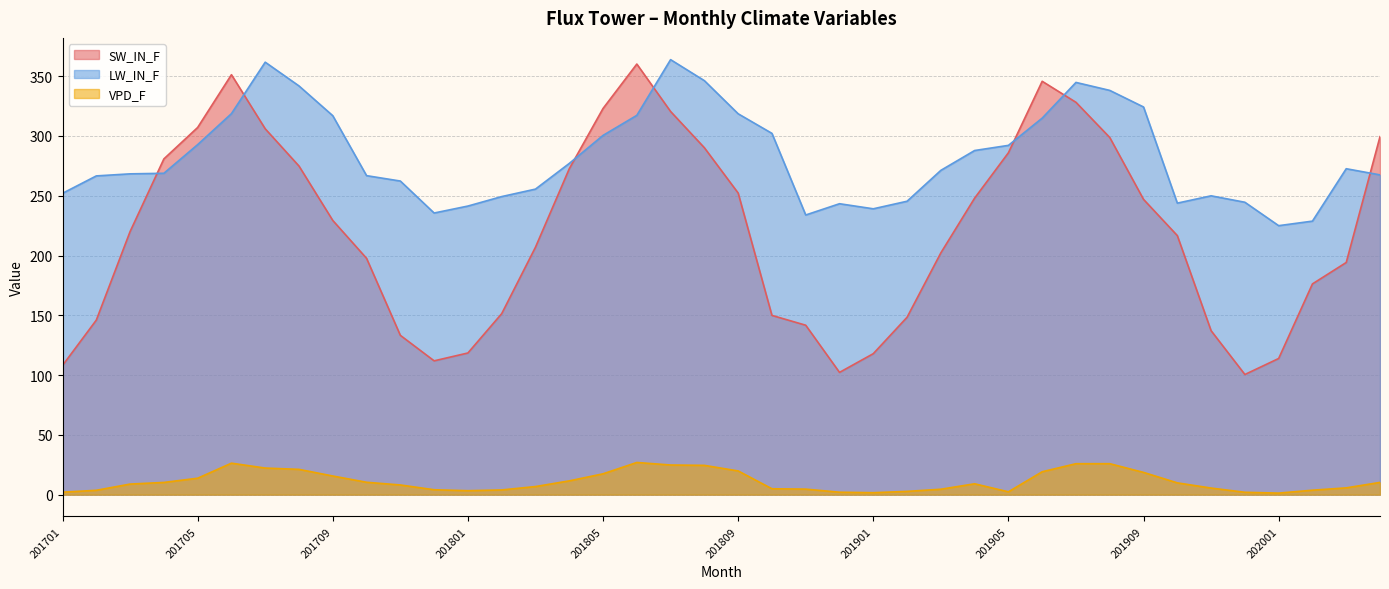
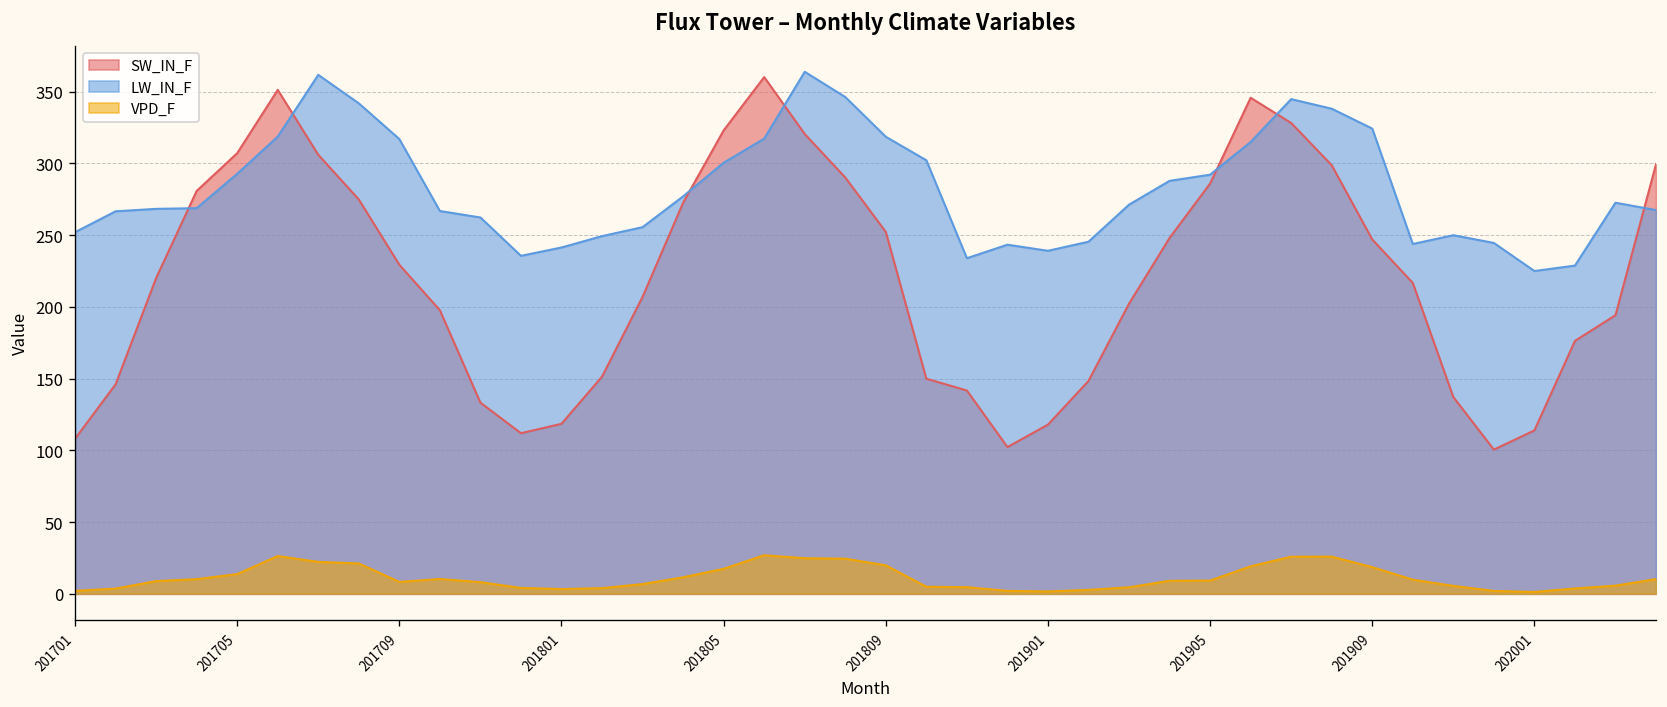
  {
    "SW_IN_F": {
      "201701": 108,
      "201705": 307,
      "201709": 229,
      "201801": 118,
      "201805": 323,
      "201809": 252,
      "201901": 118,
      "201905": 286,
      "201909": 247,
      "202001": 114
    },
    "LW_IN_F": {
      "201701": 252,
      "201705": 293,
      "201709": 317,
      "201801": 241,
      "201805": 300,
      "201809": 319,
      "201901": 239,
      "201905": 292,
      "201909": 324,
      "202001": 225
    },
    "VPD_F": {
      "201701": 2,
      "201705": 14,
-     "201709": 16,
+     "201709": 8,
      "201801": 3,
      "201805": 17,
      "201809": 20,
      "201901": 2,
-     "201905": 2,
+     "201905": 9,
      "201909": 19,
      "202001": 1
    }
  }
